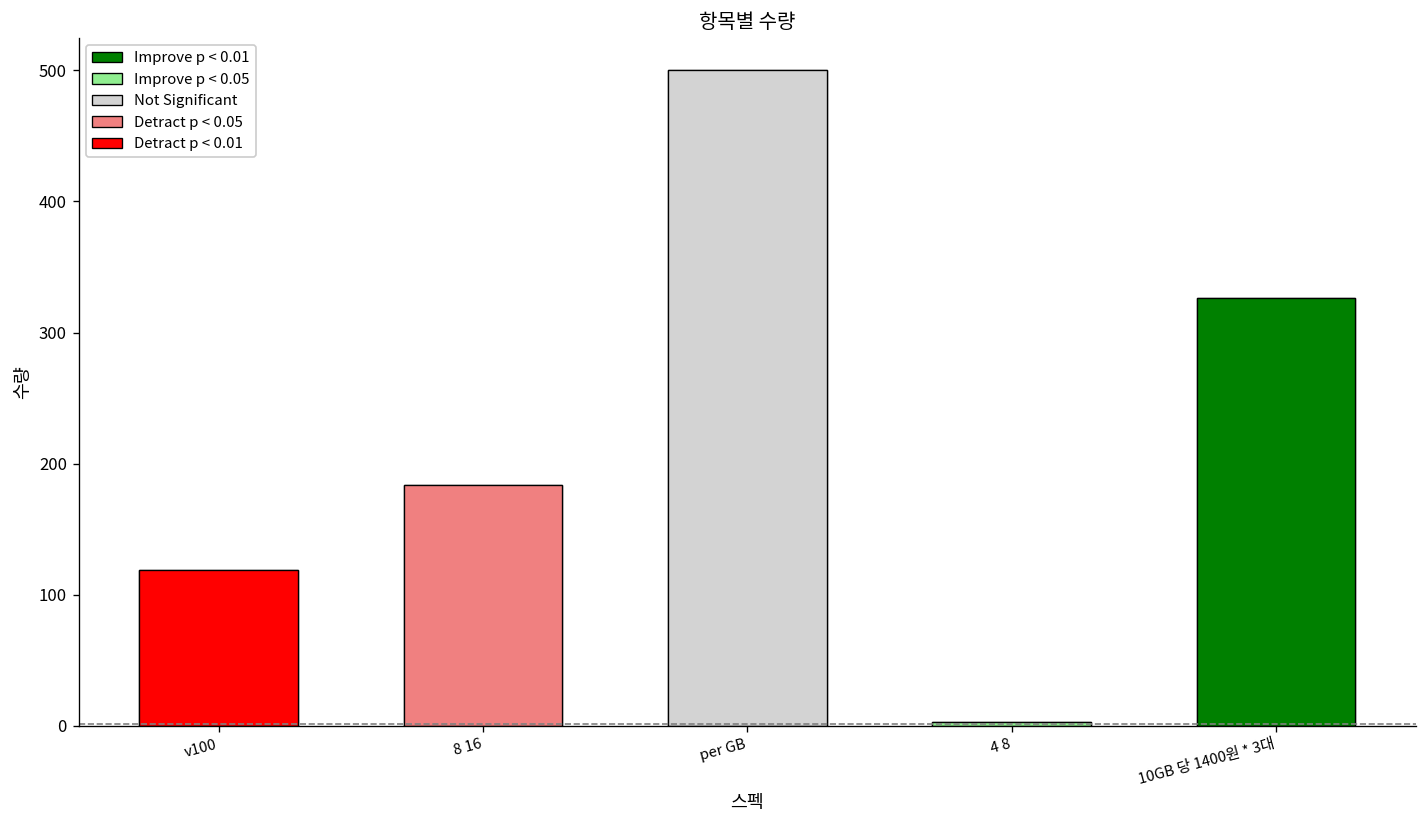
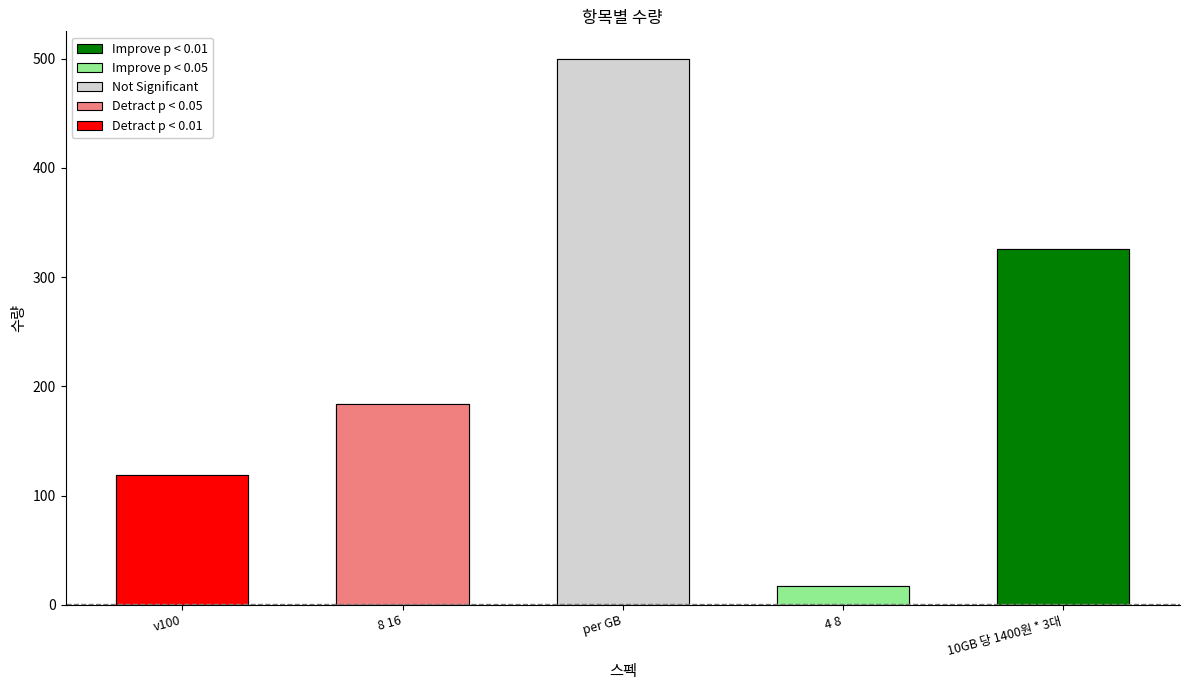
  {
    "Detract p < 0.05": {
      "8 16": 184
    },
    "Not Significant": {
      "per GB": 500
    },
    "Improve p < 0.05": {
-     "4 8": 3
+     "4 8": 17
    },
    "Improve p < 0.01": {
      "10GB 당 1400원 * 3대": 326
    }
  }
